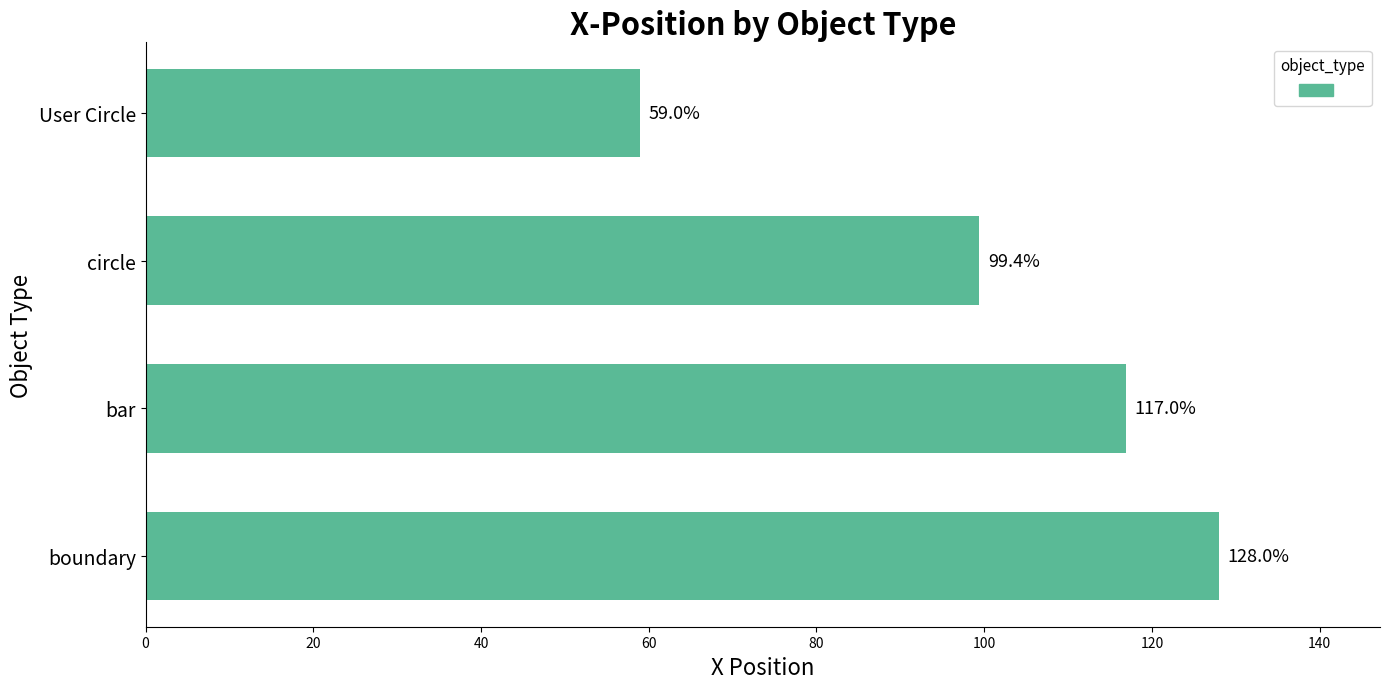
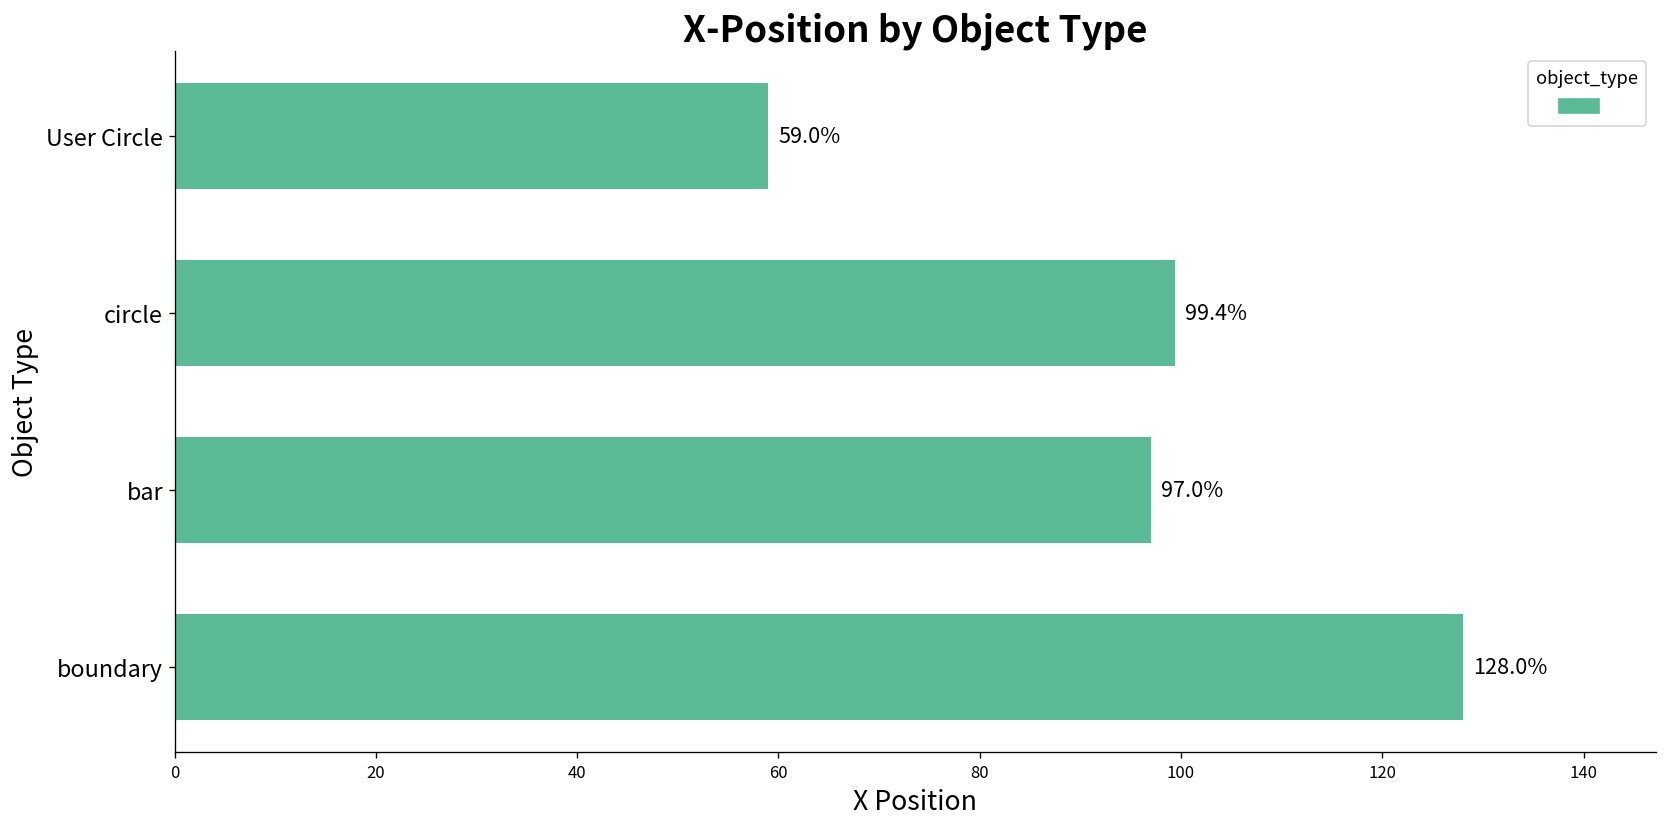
  {
    "User Circle": "59.0%",
    "circle": "99.4%",
-   "bar": "117.0%",
+   "bar": "97.0%",
    "boundary": "128.0%"
  }
